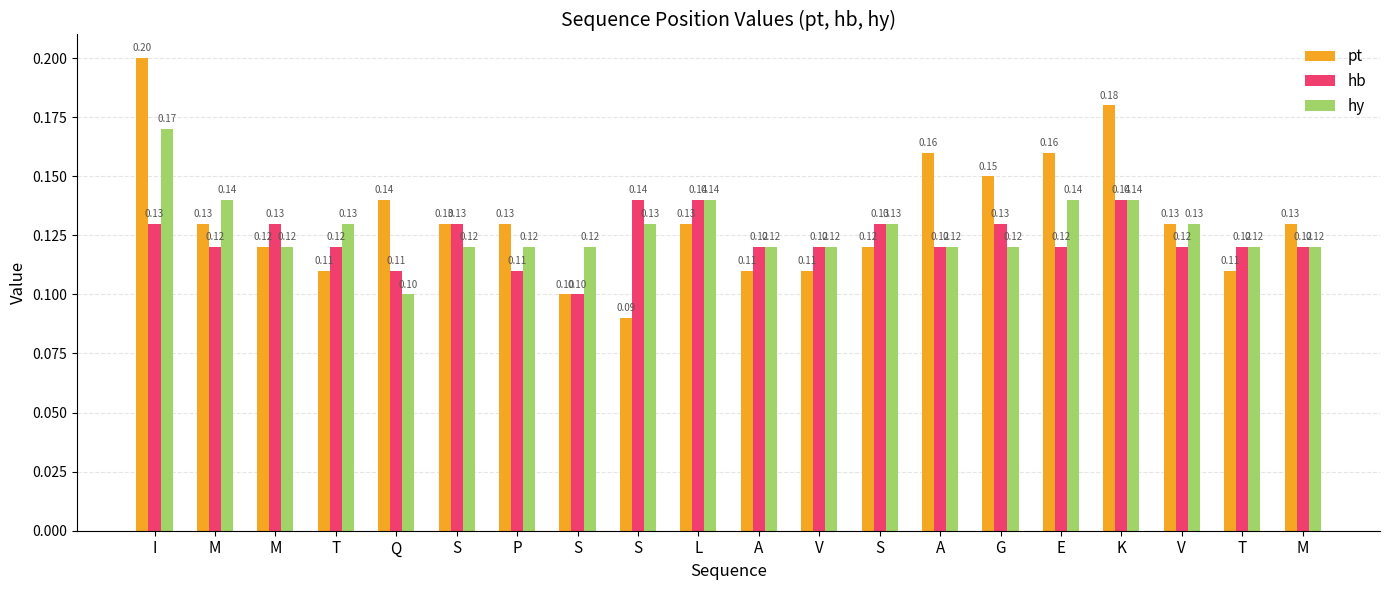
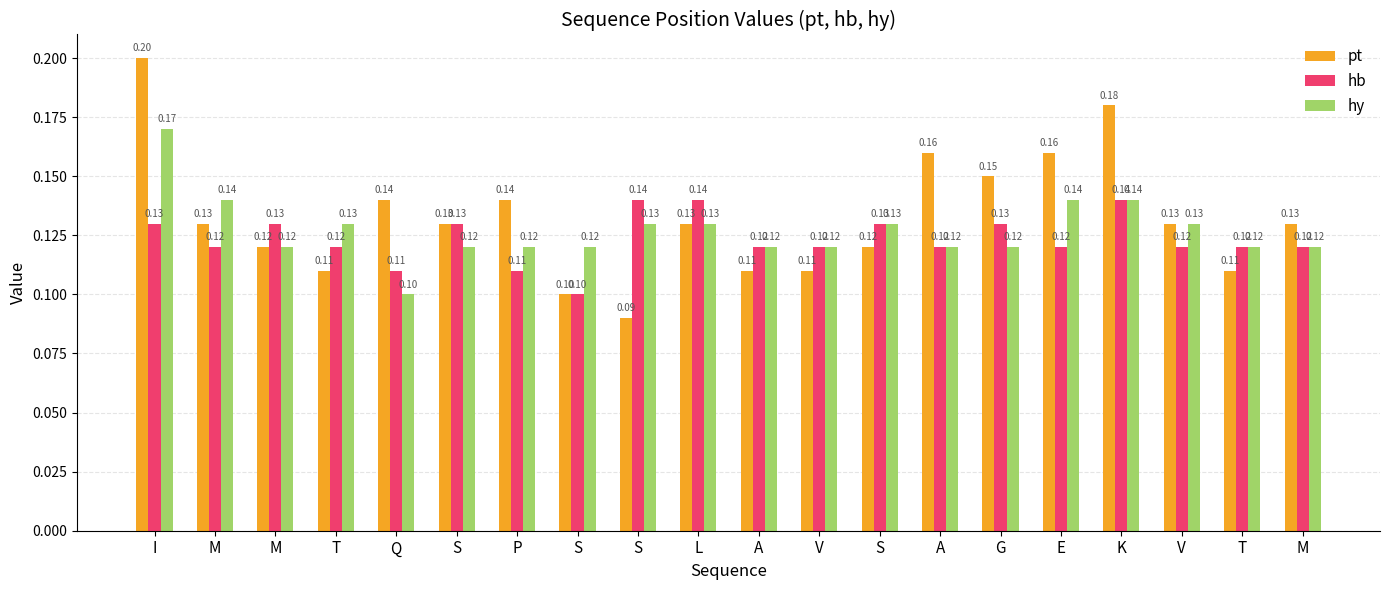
  {
    "pt": {
      "I": 0.20,
      "Q": 0.14,
-     "P": 0.13,
+     "P": 0.14,
      "L": 0.13,
      "G": 0.15,
      "E": 0.16,
      "K": 0.18
    },
    "hb": {
      "I": 0.13,
      "Q": 0.11,
      "P": 0.11,
      "G": 0.13,
      "E": 0.12
    },
    "hy": {
      "I": 0.17,
      "Q": 0.10,
      "P": 0.12,
-     "L": 0.14,
+     "L": 0.13,
      "G": 0.12,
      "E": 0.14
    }
  }
